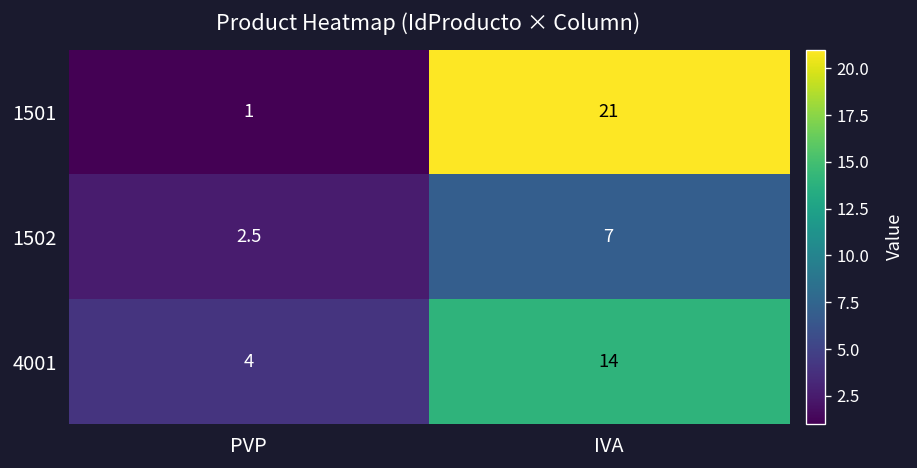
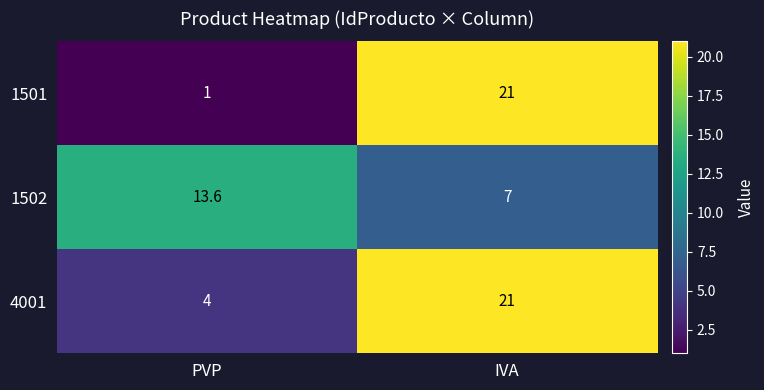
  {
    "1501": {
      "PVP": 1,
      "IVA": 21
    },
    "1502": {
-     "PVP": 2.5,
+     "PVP": 13.6,
      "IVA": 7
    },
    "4001": {
      "PVP": 4,
-     "IVA": 14
+     "IVA": 21
    }
  }
